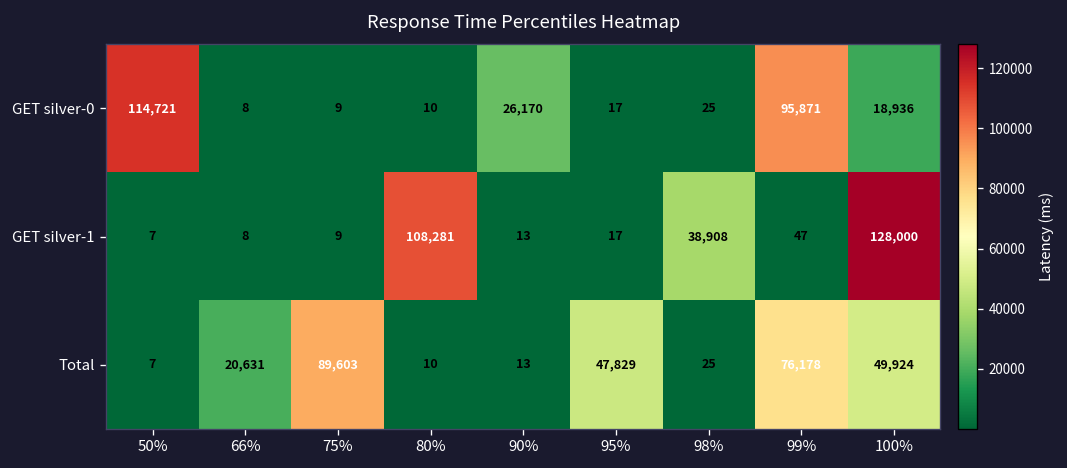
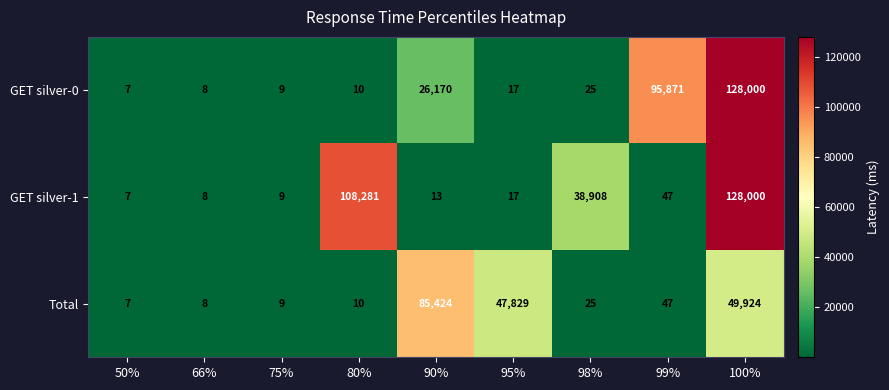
  {
    "GET silver-0": {
-     "50%": "114,721",
+     "50%": "7",
      "66%": "8",
      "75%": "9",
      "80%": "10",
      "90%": "26,170",
      "95%": "17",
      "98%": "25",
      "99%": "95,871",
-     "100%": "18,936"
+     "100%": "128,000"
    },
    "GET silver-1": {
      "50%": "7",
      "66%": "8",
      "75%": "9",
      "80%": "108,281",
      "90%": "13",
      "95%": "17",
      "98%": "38,908",
      "99%": "47",
      "100%": "128,000"
    },
    "Total": {
      "50%": "7",
-     "66%": "20,631",
-     "75%": "89,603",
+     "66%": "8",
+     "75%": "9",
      "80%": "10",
-     "90%": "13",
+     "90%": "85,424",
      "95%": "47,829",
      "98%": "25",
-     "99%": "76,178",
+     "99%": "47",
      "100%": "49,924"
    }
  }
